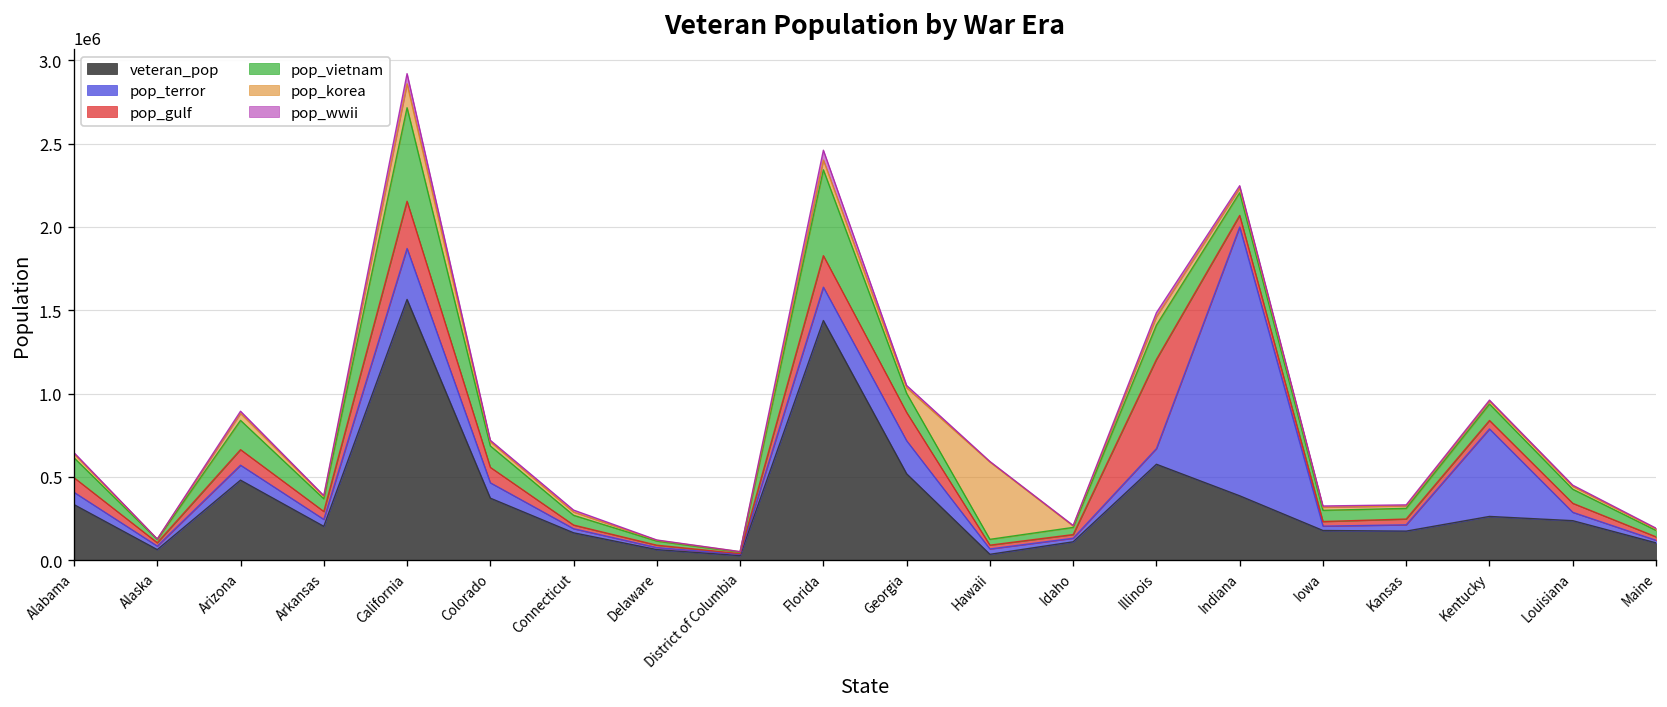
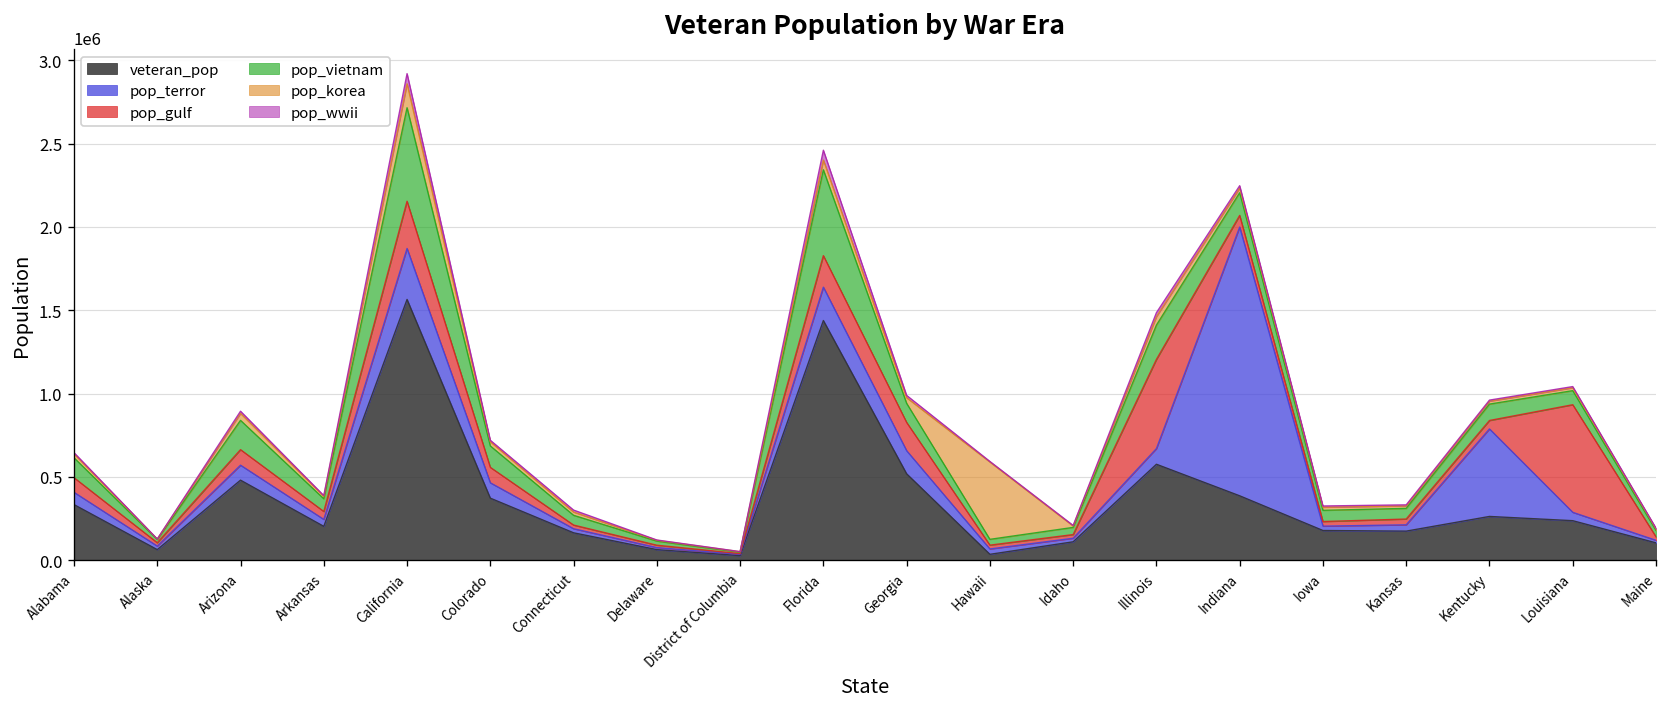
  {
    "veteran_pop": {
      "Alabama": 330000,
      "Alaska": 60000,
      "Arizona": 480000,
      "Arkansas": 200000,
      "California": 1560000,
      "Colorado": 370000,
      "Connecticut": 160000,
      "Florida": 1440000,
      "Georgia": 520000,
      "Hawaii": 40000,
      "Idaho": 110000,
      "Illinois": 580000,
      "Indiana": 390000,
      "Iowa": 180000,
      "Kansas": 180000,
      "Kentucky": 260000,
      "Louisiana": 240000
    },
    "pop_terror": {
      "Alabama": 70000,
      "Alaska": 20000,
      "Arizona": 90000,
      "Arkansas": 40000,
      "California": 310000,
      "Colorado": 90000,
      "Connecticut": 20000,
      "Florida": 200000,
-     "Georgia": 200000,
+     "Georgia": 140000,
      "Hawaii": 30000,
      "Idaho": 20000,
      "Illinois": 90000,
      "Indiana": 1610000,
      "Iowa": 30000,
      "Kansas": 40000,
      "Kentucky": 530000,
      "Louisiana": 50000
    },
    "pop_gulf": {
      "Alabama": 90000,
      "Alaska": 20000,
      "Arizona": 90000,
      "Arkansas": 50000,
      "California": 280000,
      "Colorado": 90000,
      "Connecticut": 20000,
      "Florida": 190000,
      "Georgia": 170000,
      "Hawaii": 20000,
      "Idaho": 20000,
      "Illinois": 530000,
      "Indiana": 70000,
      "Iowa": 30000,
      "Kansas": 30000,
      "Kentucky": 50000,
-     "Louisiana": 50000,
+     "Louisiana": 650000,
      "Maine": 20000
    },
    "pop_vietnam": {
      "Alabama": 120000,
      "Arizona": 180000,
      "California": 560000,
      "Colorado": 130000,
      "Connecticut": 60000,
      "Florida": 520000,
      "Georgia": 110000,
      "Hawaii": 30000,
      "Illinois": 210000,
      "Indiana": 140000,
      "Iowa": 70000
    },
    "pop_korea": {
      "California": 140000,
      "Florida": 60000,
      "Illinois": 50000
    },
    "pop_wwii": {
      "California": 60000,
      "Florida": 60000,
      "Illinois": 20000
    }
  }
